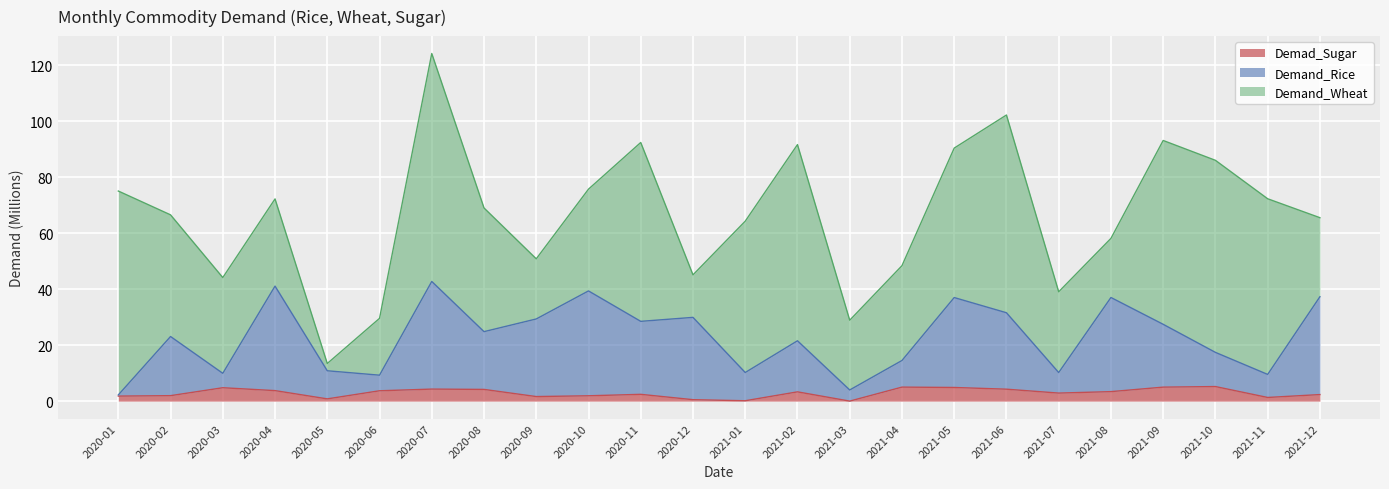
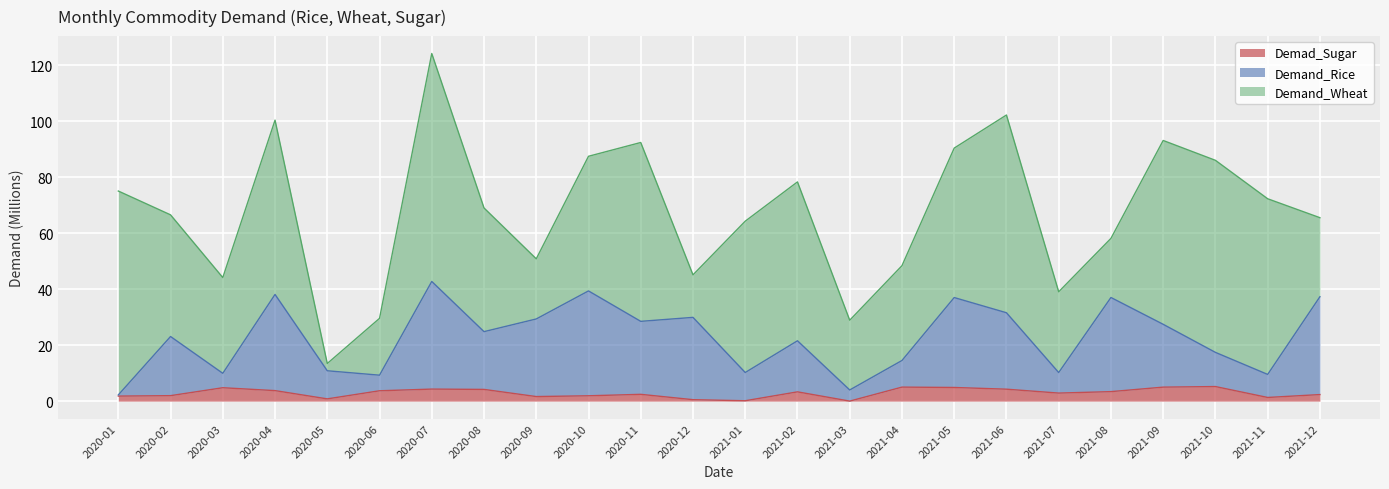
  {
    "Demad_Sugar": {
      "2020-02": 2,
      "2020-03": 5,
      "2020-04": 4,
      "2020-05": 1,
      "2020-06": 4,
      "2020-07": 4,
      "2020-08": 4,
      "2020-09": 2,
      "2020-10": 2,
      "2020-11": 2,
      "2020-12": 1,
      "2021-01": 0,
      "2021-02": 3,
      "2021-03": 0,
      "2021-04": 5,
      "2021-05": 5,
      "2021-06": 4,
      "2021-07": 3,
      "2021-08": 3,
      "2021-09": 5,
      "2021-10": 5,
      "2021-11": 1,
      "2021-12": 2
    },
    "Demand_Rice": {
      "2020-02": 21,
      "2020-03": 5,
-     "2020-04": 37,
+     "2020-04": 34,
      "2020-05": 10,
      "2020-06": 6,
      "2020-07": 38,
      "2020-08": 21,
      "2020-09": 28,
      "2020-10": 37,
      "2020-11": 26,
      "2020-12": 29,
      "2021-01": 10,
      "2021-02": 18,
      "2021-03": 4,
      "2021-04": 10,
      "2021-05": 32,
      "2021-06": 27,
      "2021-07": 7,
      "2021-08": 34,
      "2021-09": 22,
      "2021-10": 12,
      "2021-11": 8,
      "2021-12": 35
    },
    "Demand_Wheat": {
      "2020-01": 73,
      "2020-02": 43,
      "2020-03": 34,
-     "2020-04": 31,
+     "2020-04": 62,
      "2020-05": 3,
      "2020-06": 20,
      "2020-07": 81,
      "2020-08": 44,
      "2020-09": 21,
-     "2020-10": 36,
+     "2020-10": 48,
      "2020-11": 64,
      "2020-12": 15,
      "2021-01": 54,
-     "2021-02": 70,
+     "2021-02": 57,
      "2021-03": 25,
      "2021-04": 34,
      "2021-05": 53,
      "2021-06": 71,
      "2021-07": 29,
      "2021-08": 21,
      "2021-09": 66,
      "2021-10": 69,
      "2021-11": 63,
      "2021-12": 28
    }
  }
